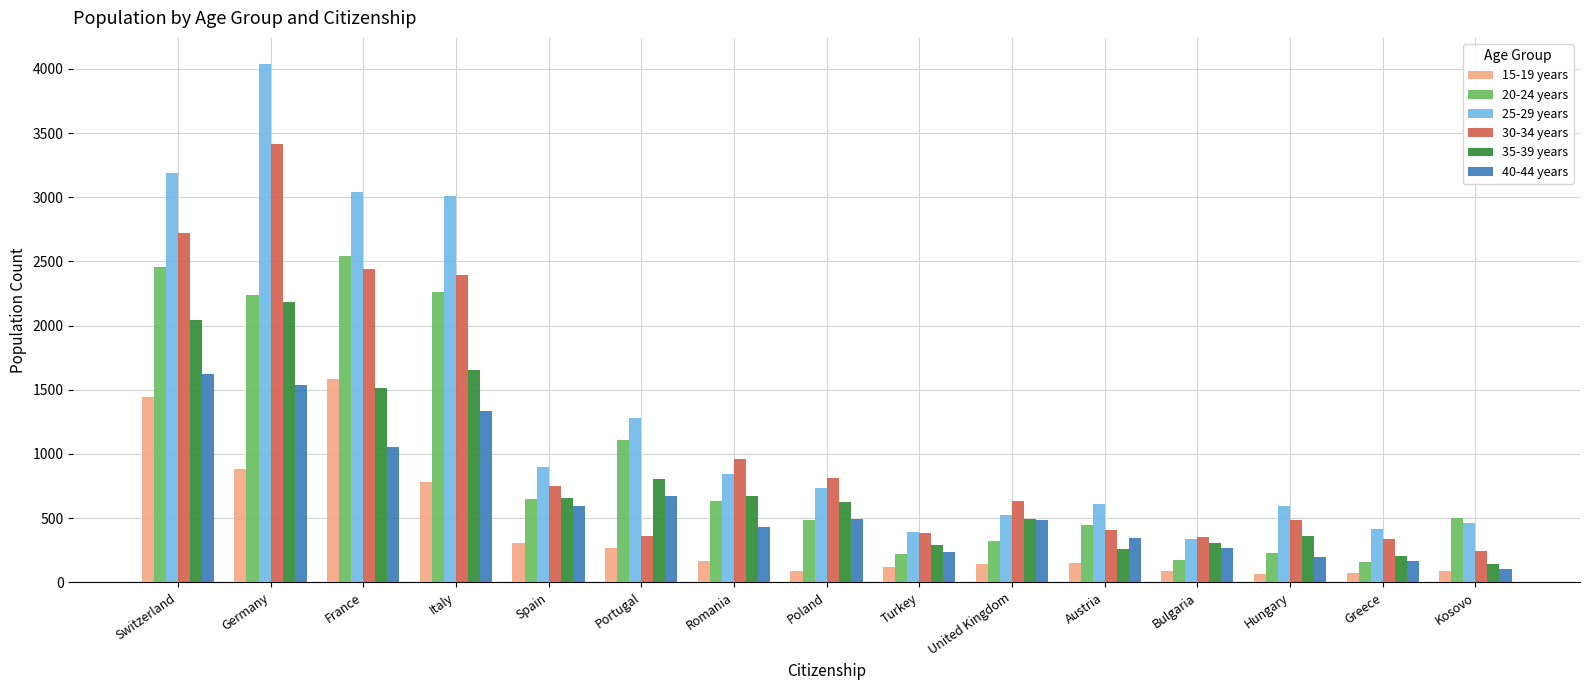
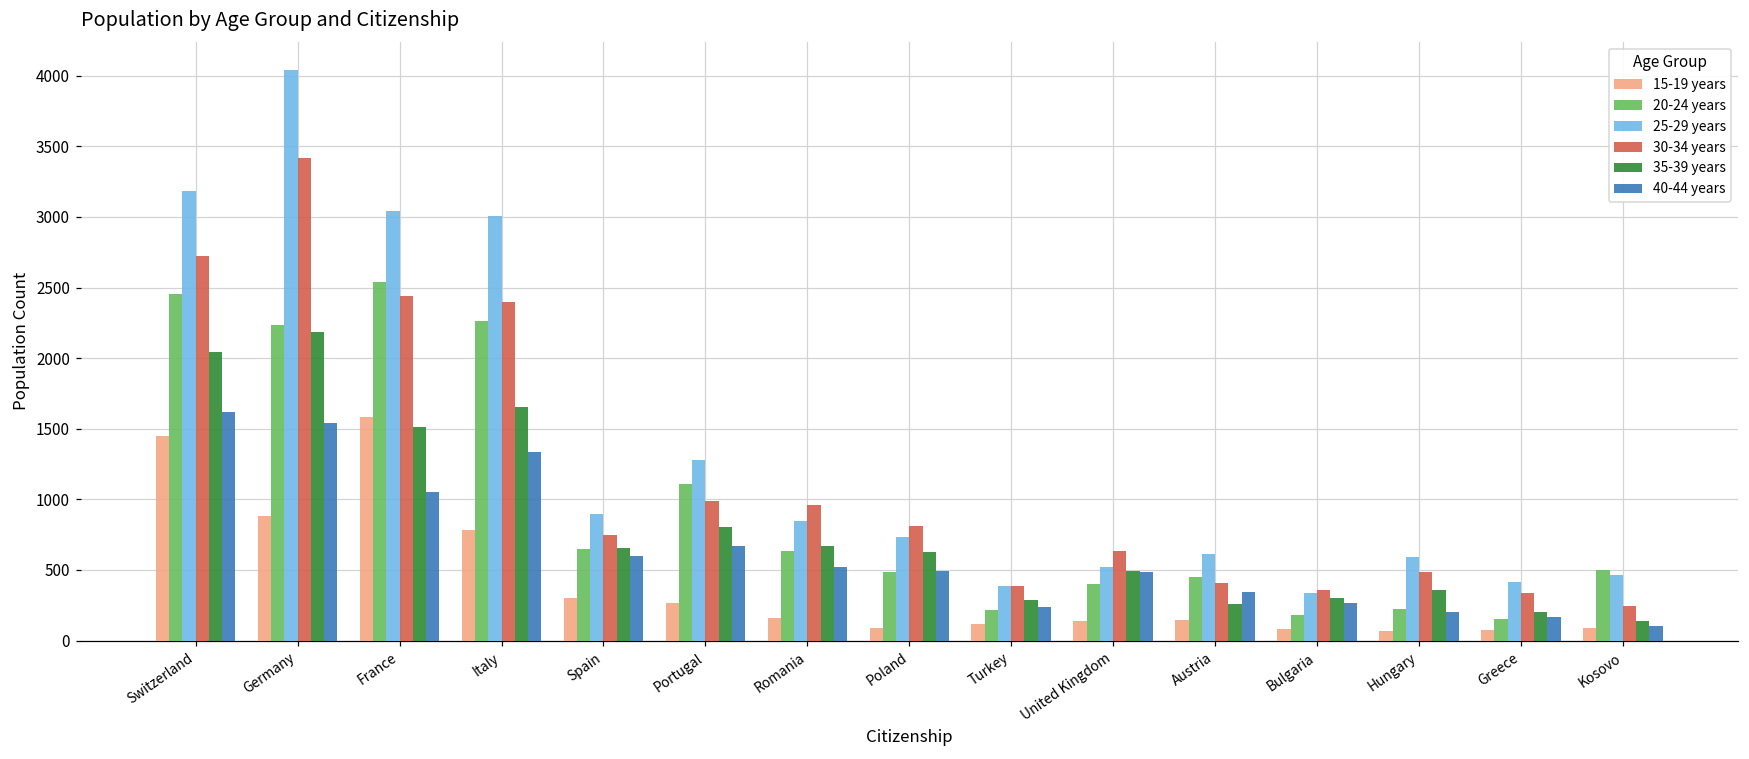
  {
    "15-19 years": {
      "Switzerland": 1450,
      "Germany": 880,
      "France": 1580,
      "Italy": 780,
      "Spain": 300,
      "Portugal": 270,
      "Romania": 160,
      "Poland": 90,
      "Turkey": 120,
      "United Kingdom": 140,
      "Austria": 150,
      "Bulgaria": 90,
      "Hungary": 70,
      "Greece": 80,
      "Kosovo": 90
    },
    "20-24 years": {
      "Switzerland": 2450,
      "Germany": 2240,
      "France": 2540,
      "Italy": 2260,
      "Spain": 650,
      "Portugal": 1110,
      "Romania": 640,
      "Poland": 490,
      "Turkey": 220,
-     "United Kingdom": 320,
+     "United Kingdom": 400,
      "Austria": 450,
      "Bulgaria": 180,
      "Hungary": 230,
      "Greece": 160,
      "Kosovo": 500
    },
    "25-29 years": {
      "Switzerland": 3190,
      "Germany": 4040,
      "France": 3040,
      "Italy": 3010,
      "Spain": 900,
      "Portugal": 1280,
      "Romania": 840,
      "Poland": 740,
      "Turkey": 390,
      "United Kingdom": 520,
      "Austria": 610,
      "Bulgaria": 340,
      "Hungary": 590,
      "Greece": 420,
      "Kosovo": 460
    },
    "30-34 years": {
      "Switzerland": 2720,
      "Germany": 3420,
      "France": 2440,
      "Italy": 2400,
      "Spain": 750,
-     "Portugal": 370,
+     "Portugal": 990,
      "Romania": 960,
      "Poland": 810,
      "Turkey": 390,
      "United Kingdom": 630,
      "Austria": 410,
      "Bulgaria": 360,
      "Hungary": 490,
      "Greece": 340,
      "Kosovo": 240
    },
    "35-39 years": {
      "Switzerland": 2050,
      "Germany": 2190,
      "France": 1520,
      "Italy": 1660,
      "Spain": 660,
      "Portugal": 810,
      "Romania": 670,
      "Poland": 630,
      "Turkey": 290,
      "United Kingdom": 500,
      "Austria": 260,
      "Bulgaria": 300,
      "Hungary": 360,
      "Greece": 210,
      "Kosovo": 140
    },
    "40-44 years": {
      "Switzerland": 1620,
      "Germany": 1540,
      "France": 1050,
      "Italy": 1340,
      "Spain": 600,
      "Portugal": 670,
-     "Romania": 440,
+     "Romania": 520,
      "Poland": 500,
      "Turkey": 240,
      "United Kingdom": 480,
      "Austria": 350,
      "Bulgaria": 270,
      "Hungary": 200,
      "Greece": 170,
      "Kosovo": 100
    }
  }
